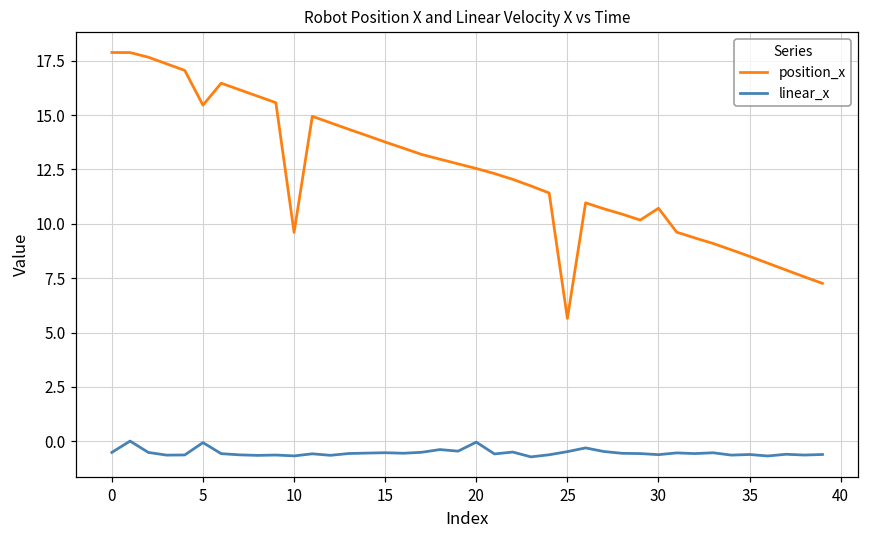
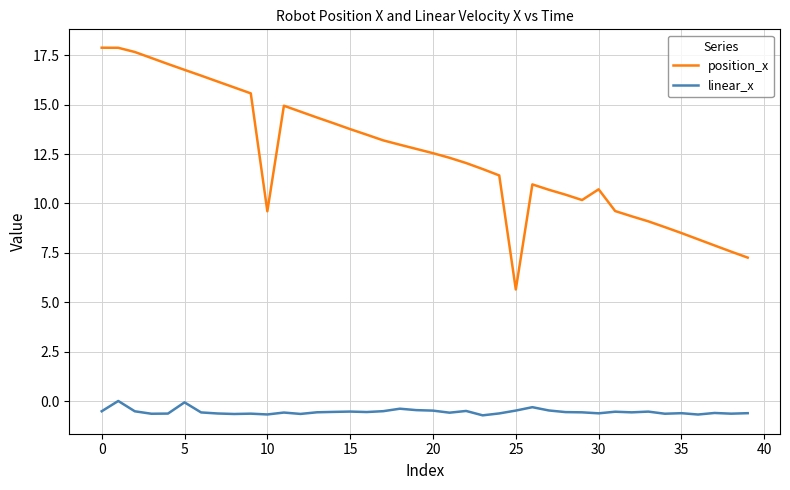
  {
    "position_x": {
      "0": 17.9,
-     "5": 15.5,
+     "5": 16.8,
      "10": 9.6,
      "15": 13.8,
      "20": 12.5,
      "25": 5.6,
      "30": 10.7,
      "35": 8.5
    },
    "linear_x": {
      "0": -0.5,
      "5": -0.1,
      "10": -0.7,
      "15": -0.5,
-     "20": 0.0,
+     "20": -0.5,
      "25": -0.5,
      "30": -0.6,
      "35": -0.6
    }
  }
